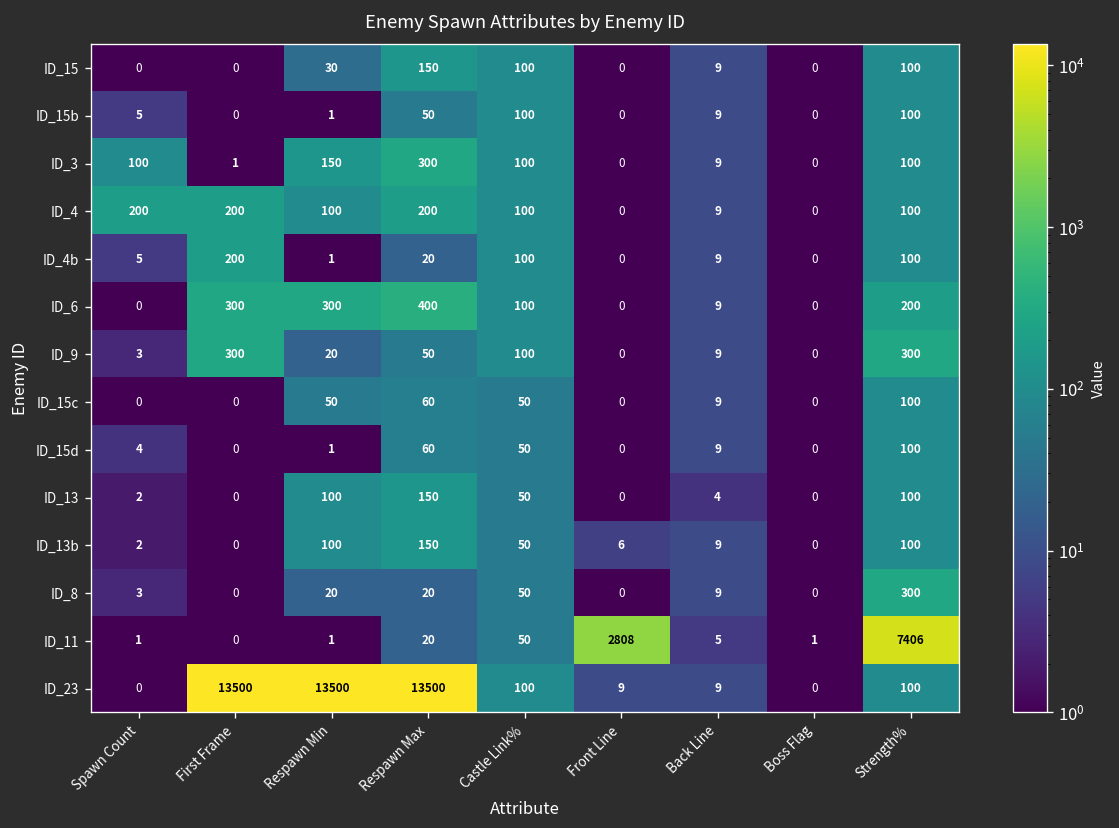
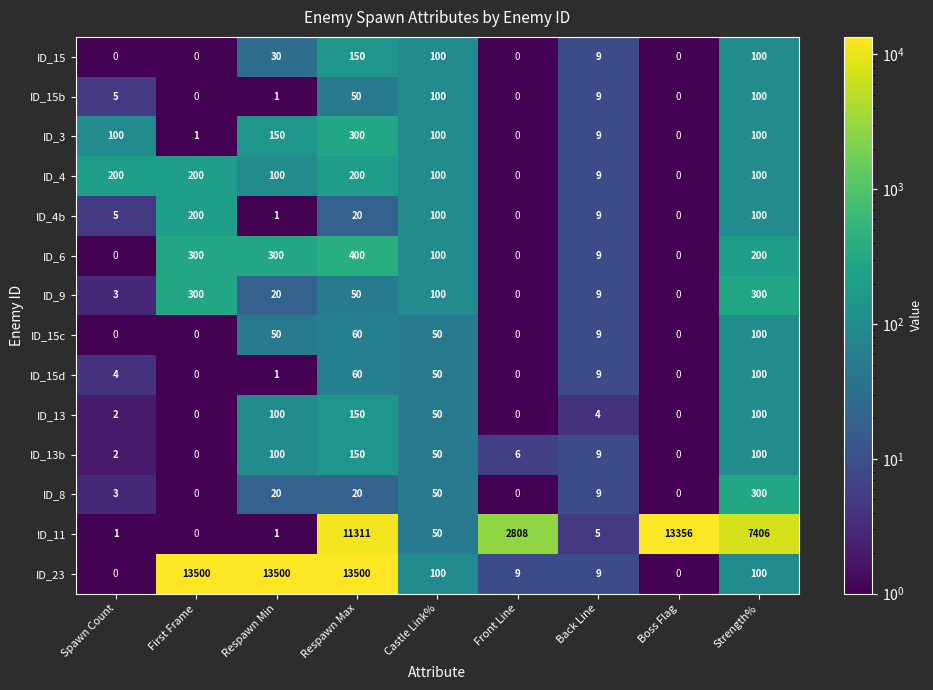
  {
    "ID_15": {
      "Spawn Count": 0,
      "First Frame": 0,
      "Respawn Min": 30,
      "Respawn Max": 150,
      "Castle Link%": 100,
      "Front Line": 0,
      "Back Line": 9,
      "Boss Flag": 0,
      "Strength%": 100
    },
    "ID_15b": {
      "Spawn Count": 5,
      "First Frame": 0,
      "Respawn Min": 1,
      "Respawn Max": 50,
      "Castle Link%": 100,
      "Front Line": 0,
      "Back Line": 9,
      "Boss Flag": 0,
      "Strength%": 100
    },
    "ID_3": {
      "Spawn Count": 100,
      "First Frame": 1,
      "Respawn Min": 150,
      "Respawn Max": 300,
      "Castle Link%": 100,
      "Front Line": 0,
      "Back Line": 9,
      "Boss Flag": 0,
      "Strength%": 100
    },
    "ID_4": {
      "Spawn Count": 200,
      "First Frame": 200,
      "Respawn Min": 100,
      "Respawn Max": 200,
      "Castle Link%": 100,
      "Front Line": 0,
      "Back Line": 9,
      "Boss Flag": 0,
      "Strength%": 100
    },
    "ID_4b": {
      "Spawn Count": 5,
      "First Frame": 200,
      "Respawn Min": 1,
      "Respawn Max": 20,
      "Castle Link%": 100,
      "Front Line": 0,
      "Back Line": 9,
      "Boss Flag": 0,
      "Strength%": 100
    },
    "ID_6": {
      "Spawn Count": 0,
      "First Frame": 300,
      "Respawn Min": 300,
      "Respawn Max": 400,
      "Castle Link%": 100,
      "Front Line": 0,
      "Back Line": 9,
      "Boss Flag": 0,
      "Strength%": 200
    },
    "ID_9": {
      "Spawn Count": 3,
      "First Frame": 300,
      "Respawn Min": 20,
      "Respawn Max": 50,
      "Castle Link%": 100,
      "Front Line": 0,
      "Back Line": 9,
      "Boss Flag": 0,
      "Strength%": 300
    },
    "ID_15c": {
      "Spawn Count": 0,
      "First Frame": 0,
      "Respawn Min": 50,
      "Respawn Max": 60,
      "Castle Link%": 50,
      "Front Line": 0,
      "Back Line": 9,
      "Boss Flag": 0,
      "Strength%": 100
    },
    "ID_15d": {
      "Spawn Count": 4,
      "First Frame": 0,
      "Respawn Min": 1,
      "Respawn Max": 60,
      "Castle Link%": 50,
      "Front Line": 0,
      "Back Line": 9,
      "Boss Flag": 0,
      "Strength%": 100
    },
    "ID_13": {
      "Spawn Count": 2,
      "First Frame": 0,
      "Respawn Min": 100,
      "Respawn Max": 150,
      "Castle Link%": 50,
      "Front Line": 0,
      "Back Line": 4,
      "Boss Flag": 0,
      "Strength%": 100
    },
    "ID_13b": {
      "Spawn Count": 2,
      "First Frame": 0,
      "Respawn Min": 100,
      "Respawn Max": 150,
      "Castle Link%": 50,
      "Front Line": 6,
      "Back Line": 9,
      "Boss Flag": 0,
      "Strength%": 100
    },
    "ID_8": {
      "Spawn Count": 3,
      "First Frame": 0,
      "Respawn Min": 20,
      "Respawn Max": 20,
      "Castle Link%": 50,
      "Front Line": 0,
      "Back Line": 9,
      "Boss Flag": 0,
      "Strength%": 300
    },
    "ID_11": {
      "Spawn Count": 1,
      "First Frame": 0,
      "Respawn Min": 1,
-     "Respawn Max": 20,
+     "Respawn Max": 11311,
      "Castle Link%": 50,
      "Front Line": 2808,
      "Back Line": 5,
-     "Boss Flag": 1,
+     "Boss Flag": 13356,
      "Strength%": 7406
    },
    "ID_23": {
      "Spawn Count": 0,
      "First Frame": 13500,
      "Respawn Min": 13500,
      "Respawn Max": 13500,
      "Castle Link%": 100,
      "Front Line": 9,
      "Back Line": 9,
      "Boss Flag": 0,
      "Strength%": 100
    }
  }
